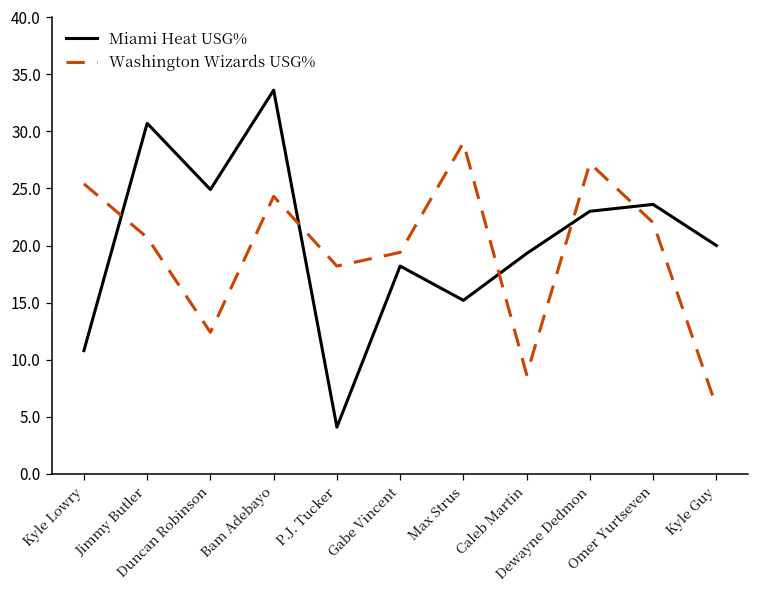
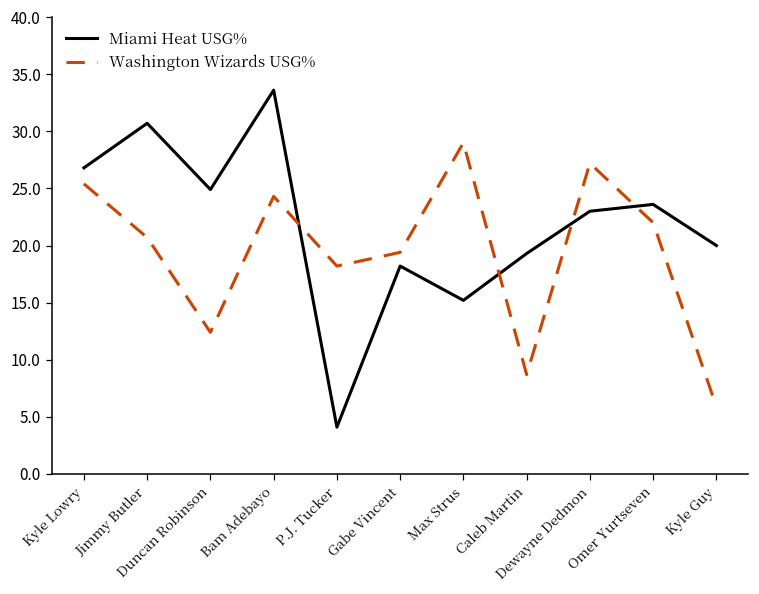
  {
    "Miami Heat USG%": {
-     "Kyle Lowry": 10.8,
+     "Kyle Lowry": 26.8,
      "Jimmy Butler": 30.7,
      "Duncan Robinson": 24.9,
      "Bam Adebayo": 33.6,
      "P.J. Tucker": 4.1,
      "Gabe Vincent": 18.2,
      "Max Strus": 15.2,
      "Caleb Martin": 19.3,
      "Dewayne Dedmon": 23.0,
      "Omer Yurtseven": 23.6,
      "Kyle Guy": 20.0
    },
    "Washington Wizards USG%": {
      "Kyle Lowry": 25.4,
      "Jimmy Butler": 20.7,
      "Duncan Robinson": 12.4,
      "Bam Adebayo": 24.3,
      "P.J. Tucker": 18.2,
      "Gabe Vincent": 19.4,
      "Max Strus": 29.0,
      "Caleb Martin": 8.7,
      "Dewayne Dedmon": 27.2,
      "Omer Yurtseven": 22.0,
      "Kyle Guy": 5.9
    }
  }
